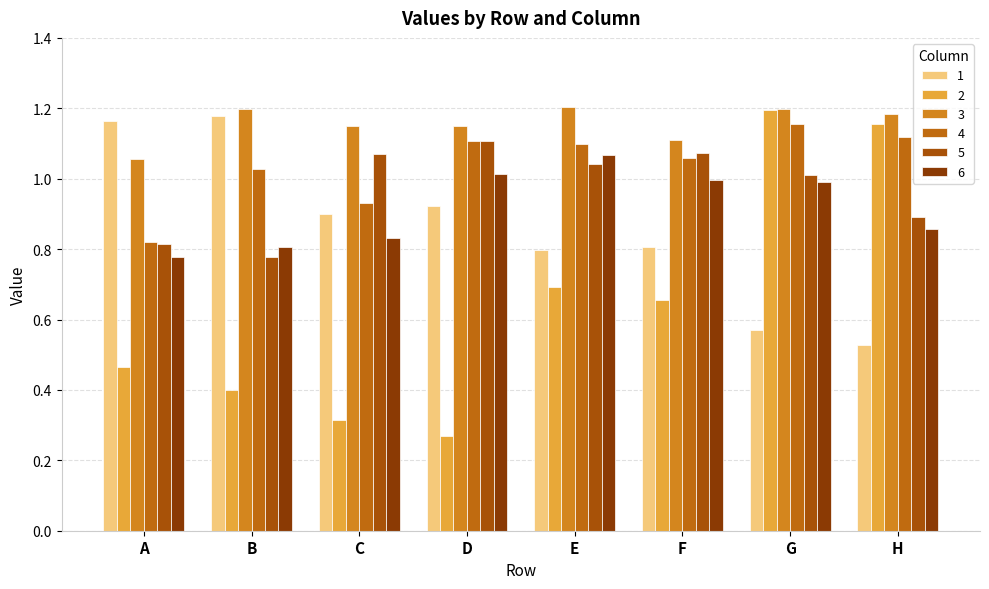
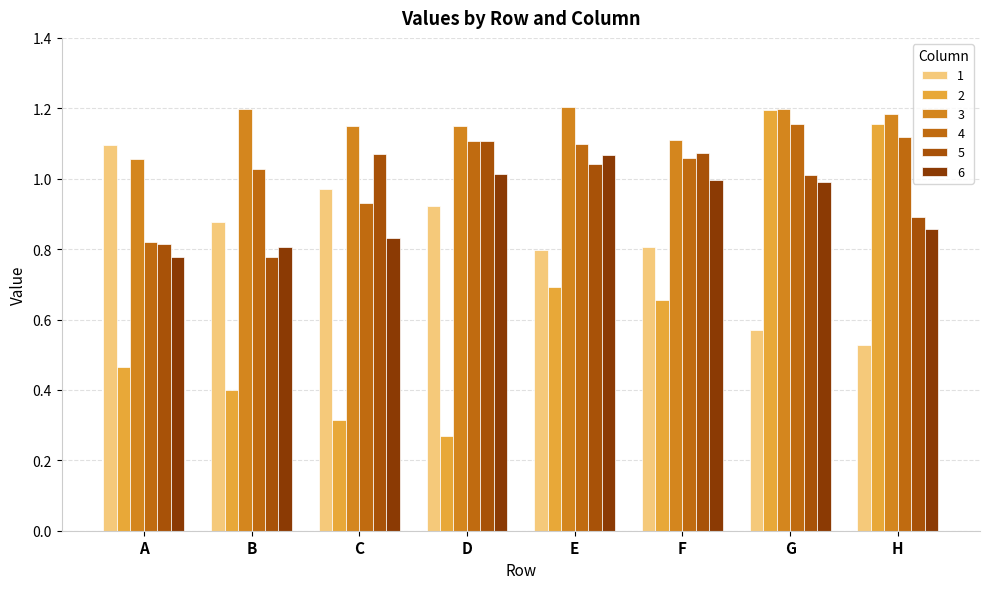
  {
    "1": {
-     "A": 1.16,
-     "B": 1.18,
-     "C": 0.90,
+     "A": 1.09,
+     "B": 0.88,
+     "C": 0.97,
      "D": 0.92,
      "E": 0.80,
      "F": 0.81,
      "G": 0.57,
      "H": 0.53
    }
  }
